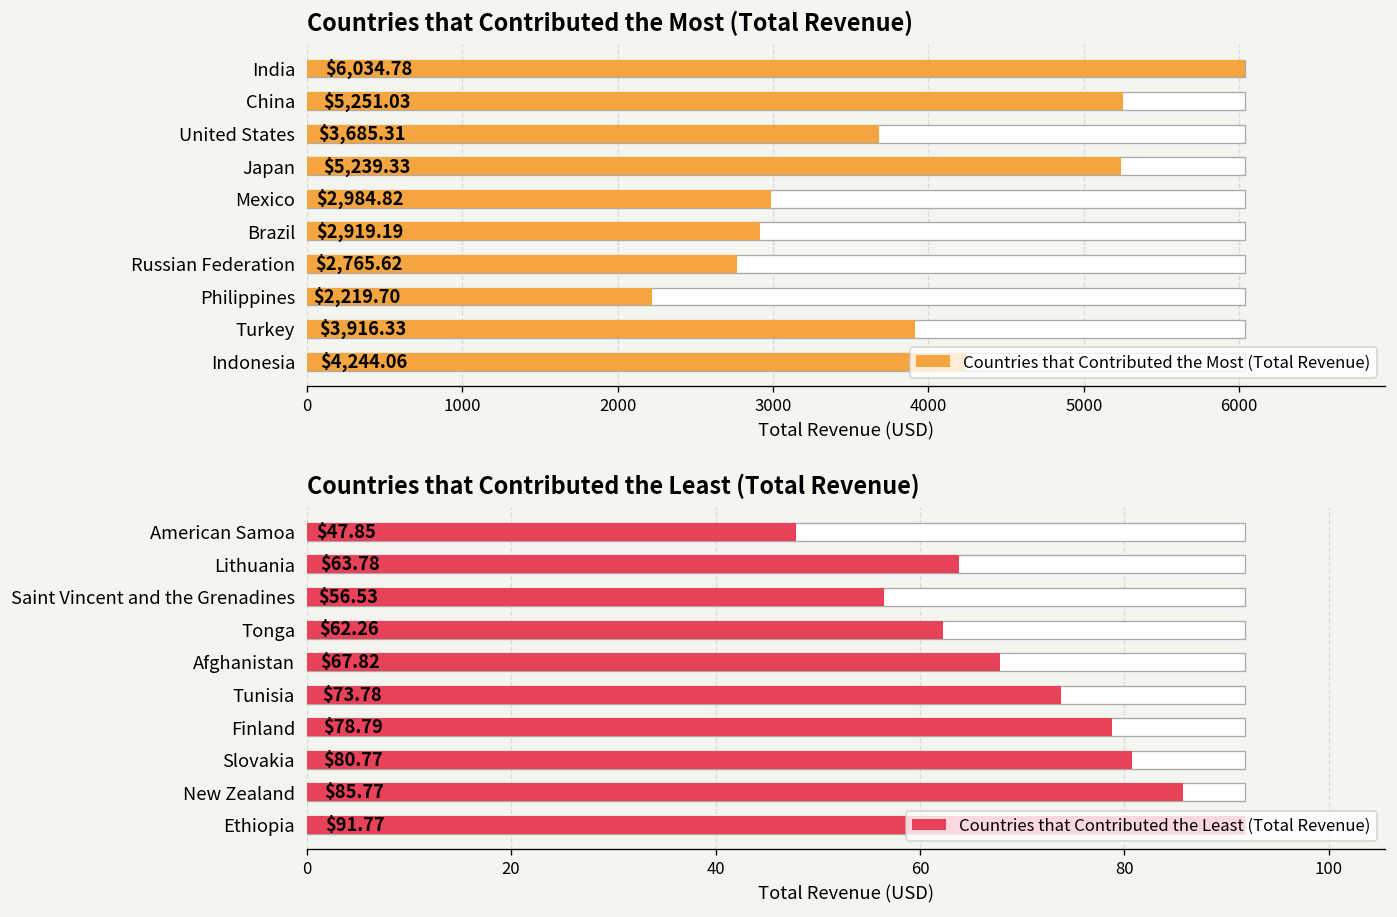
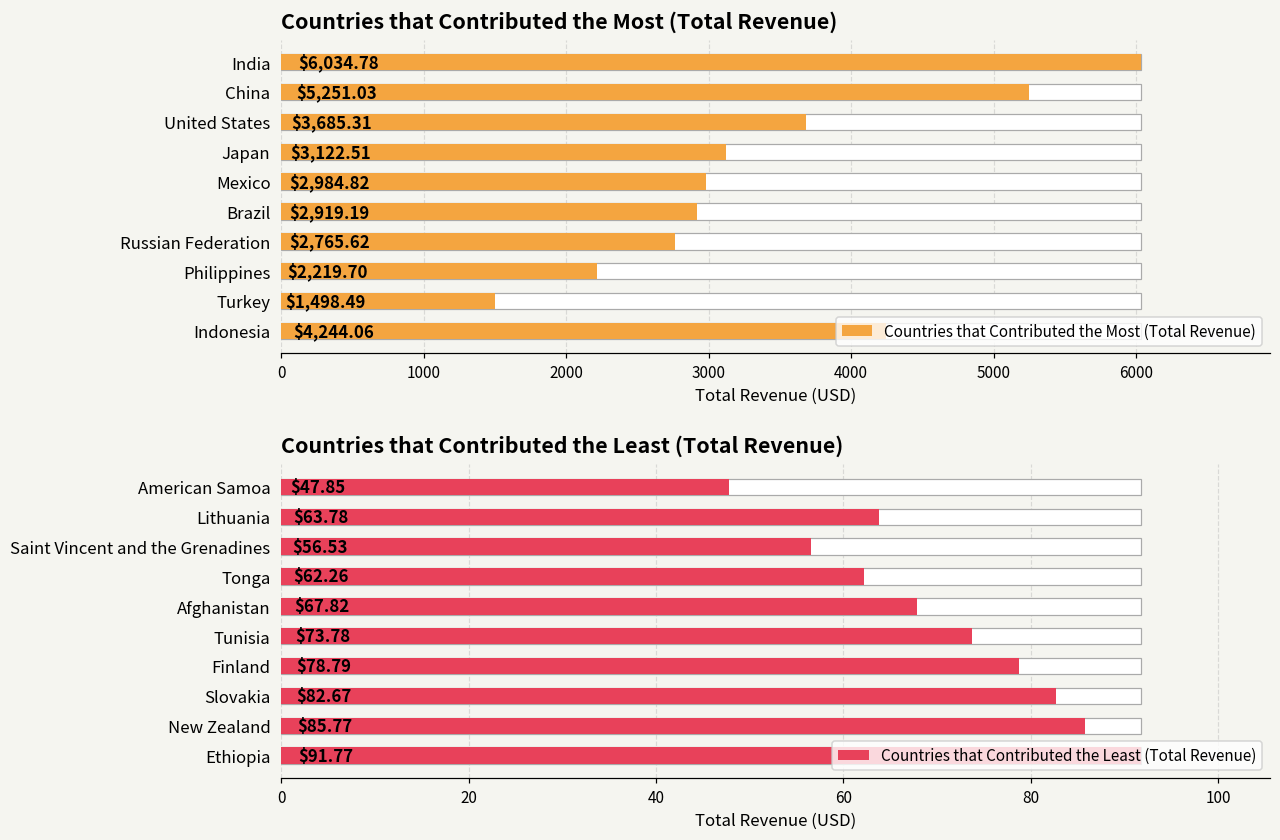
  {
    "Countries that Contributed the Most (Total Revenue)": {
      "Countries that Contributed the Most (Total Revenue)": {
        "India": "$6,034.78",
-       "Japan": "$5,239.33",
-       "Turkey": "$3,916.33"
+       "Japan": "$3,122.51",
+       "Turkey": "$1,498.49"
      }
    },
    "Countries that Contributed the Least (Total Revenue)": {
      "Countries that Contributed the Least (Total Revenue)": {
-       "Slovakia": "$80.77"
+       "Slovakia": "$82.67"
      }
    }
  }
